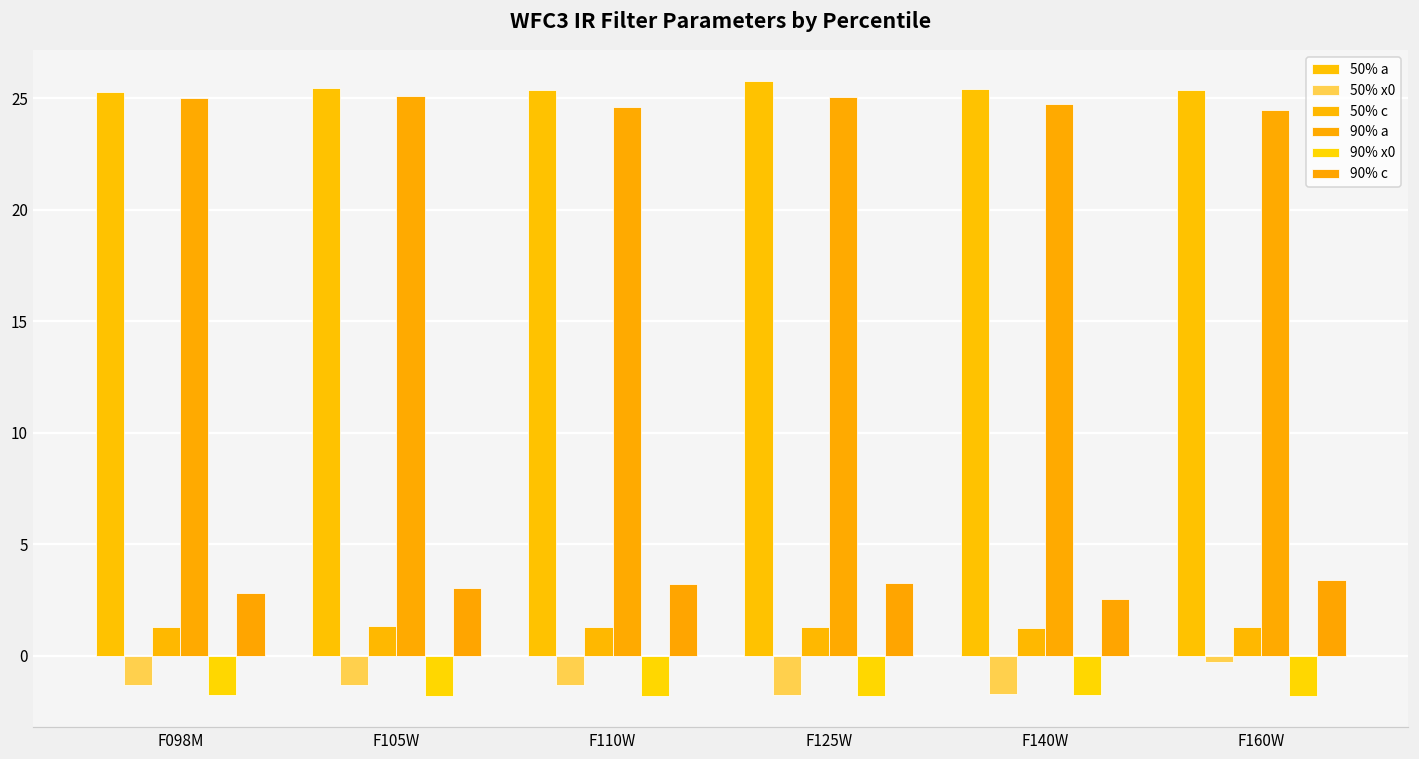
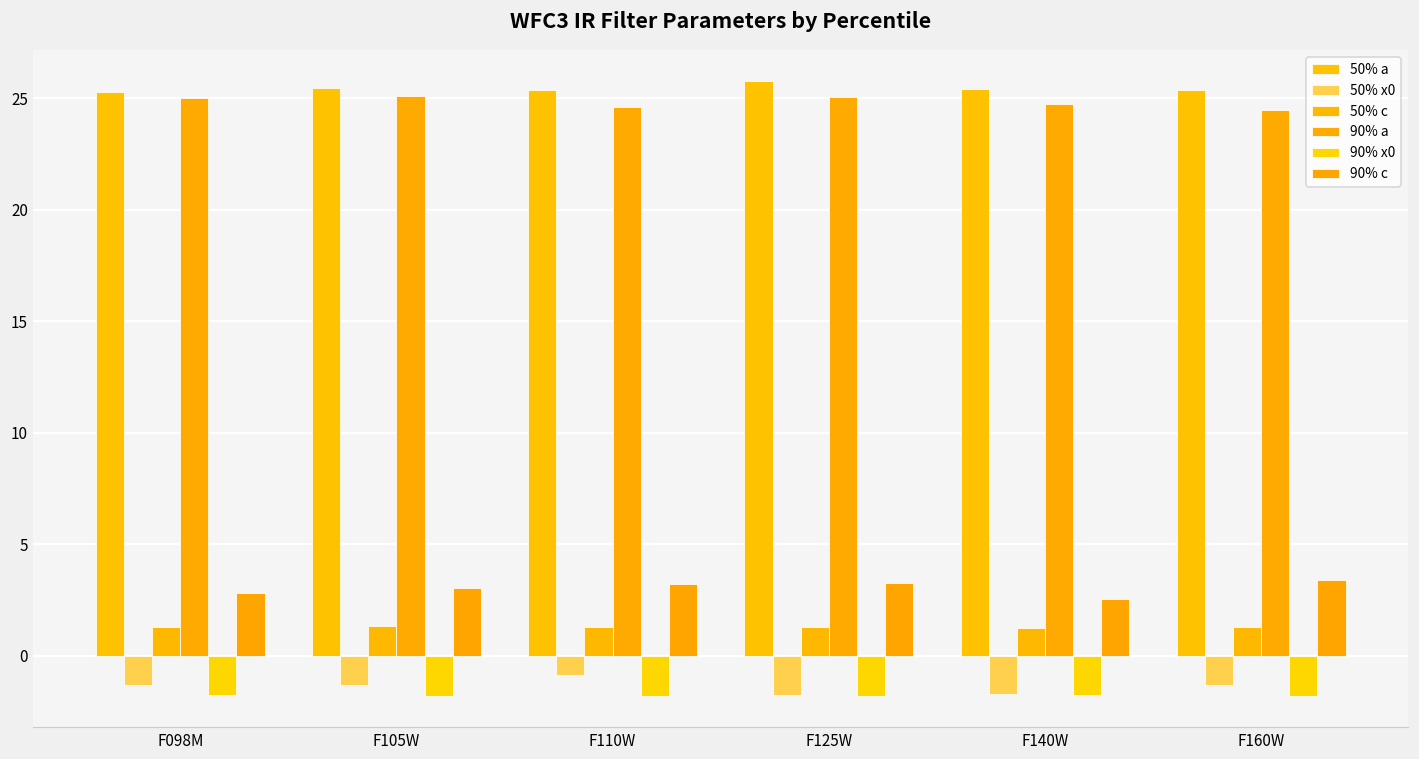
  {
    "50% x0": {
      "F098M": -1.3,
      "F105W": -1.3,
-     "F110W": -1.3,
+     "F110W": -0.8,
      "F125W": -1.8,
      "F140W": -1.7,
-     "F160W": -0.3
+     "F160W": -1.3
    }
  }
